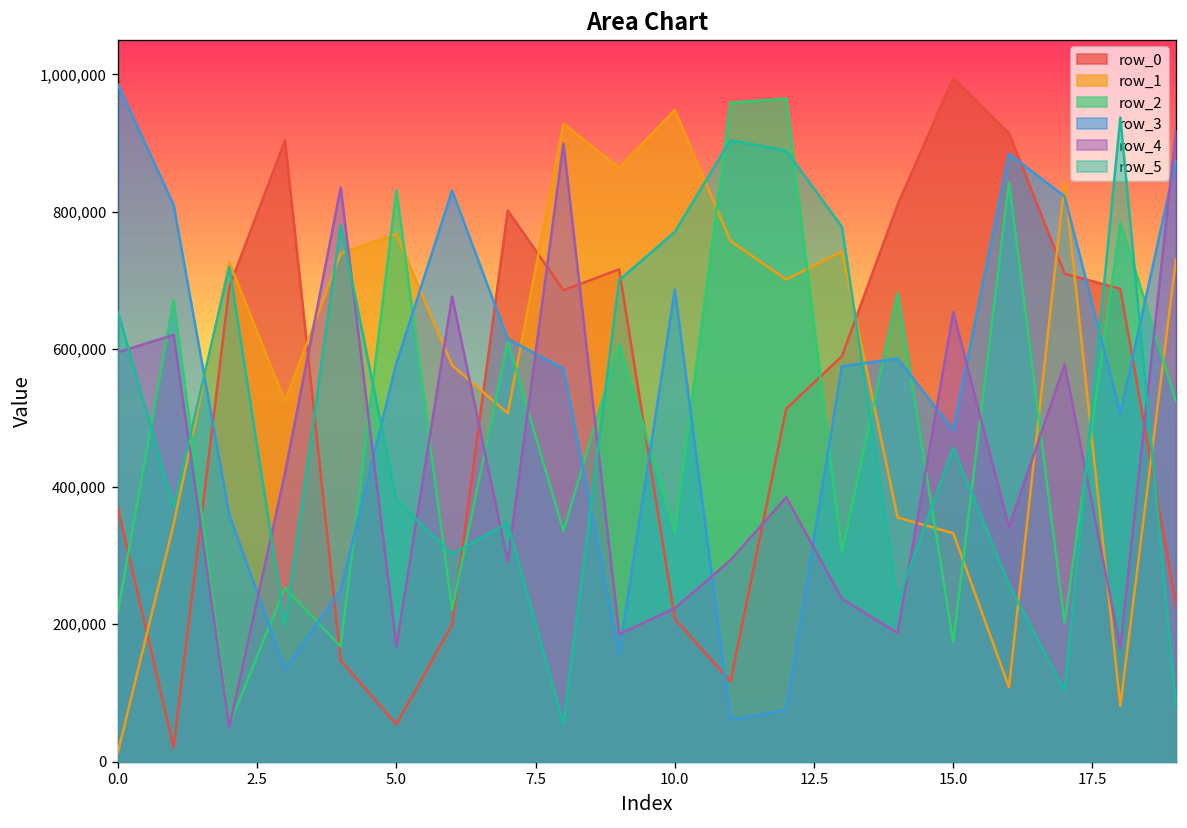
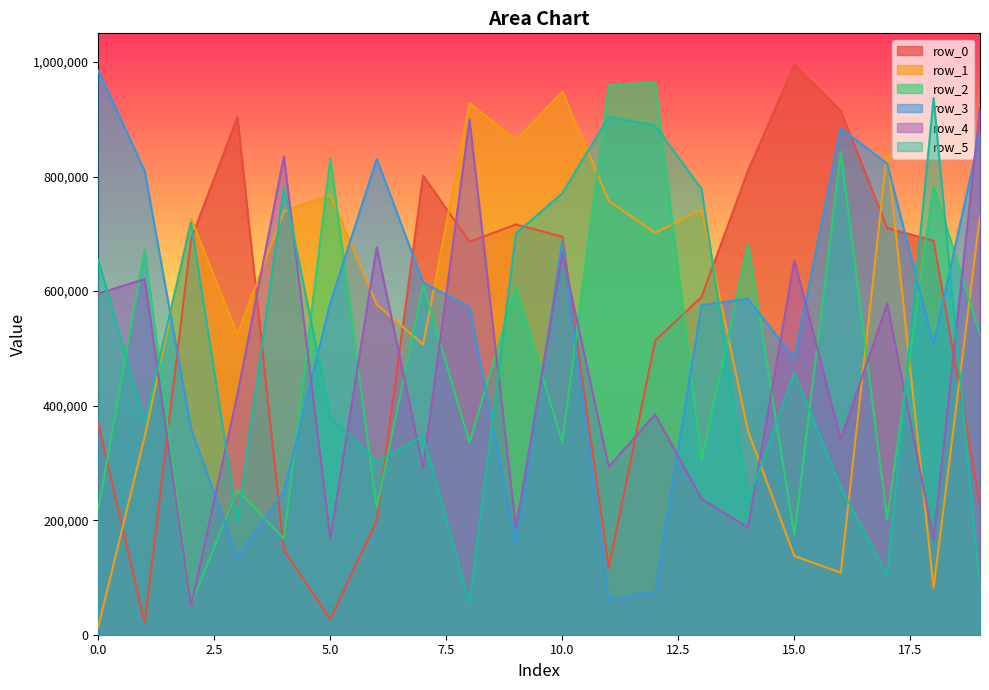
  {
    "row_0": {
      "0.0": "370,000",
-     "5.0": "50,000",
-     "10.0": "210,000",
+     "5.0": "30,000",
+     "10.0": "690,000",
      "15.0": "990,000"
    },
    "row_1": {
      "0.0": "10,000",
      "5.0": "770,000",
      "10.0": "950,000",
-     "15.0": "330,000"
+     "15.0": "140,000"
    },
    "row_4": {
      "0.0": "600,000",
      "5.0": "170,000",
-     "10.0": "220,000",
+     "10.0": "670,000",
      "15.0": "650,000"
    }
  }
